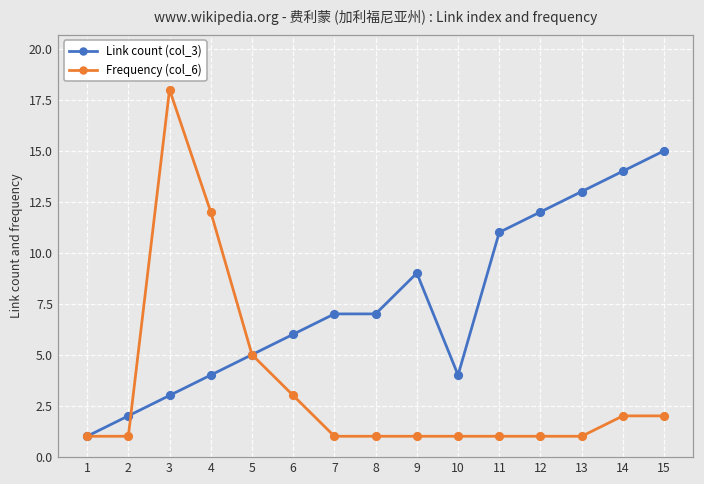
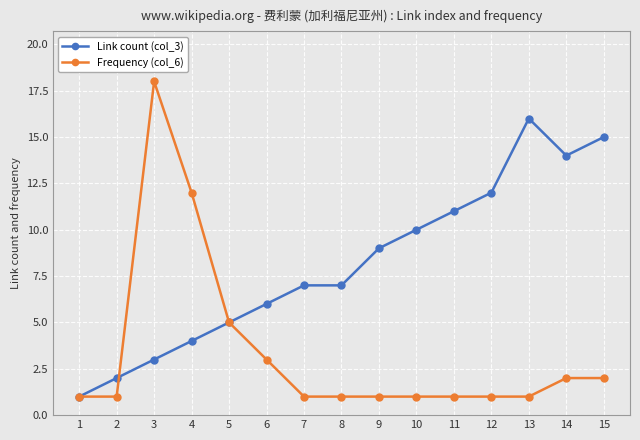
  {
    "Link count (col_3)": {
      "2": 2,
      "3": 3,
      "4": 4,
      "6": 6,
      "7": 7,
      "8": 7,
      "9": 9,
-     "10": 4,
+     "10": 10,
      "11": 11,
      "12": 12,
-     "13": 13,
+     "13": 16,
      "14": 14,
      "15": 15
    },
    "Frequency (col_6)": {
      "2": 1,
      "3": 18,
      "4": 12,
      "6": 3,
      "7": 1,
      "8": 1,
      "9": 1,
      "10": 1,
      "11": 1,
      "12": 1,
      "13": 1,
      "14": 2,
      "15": 2
    }
  }
